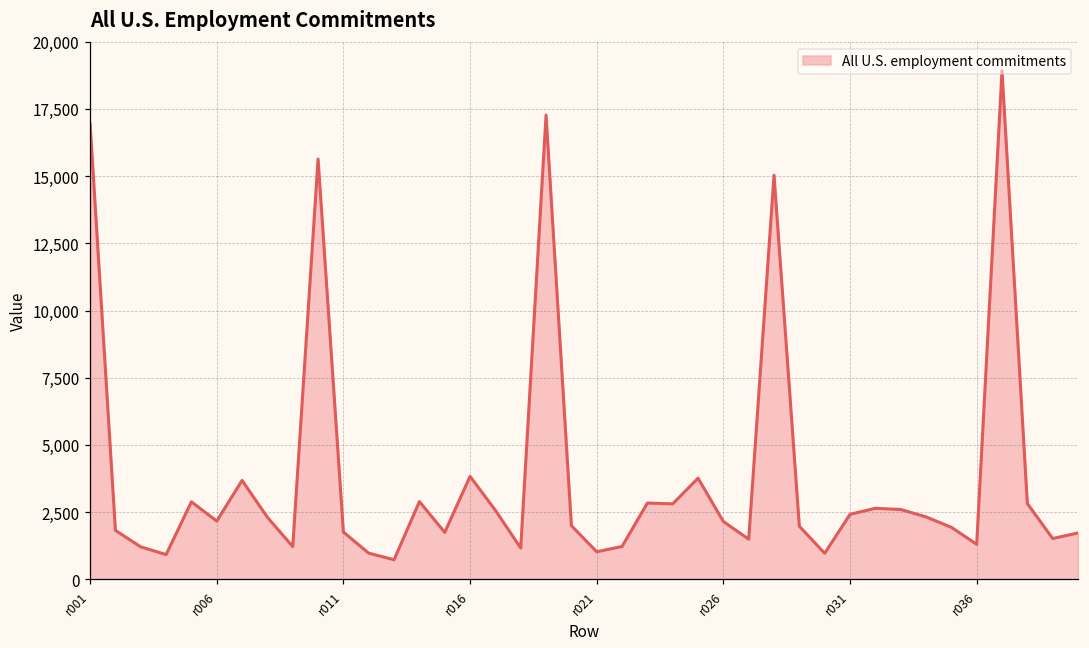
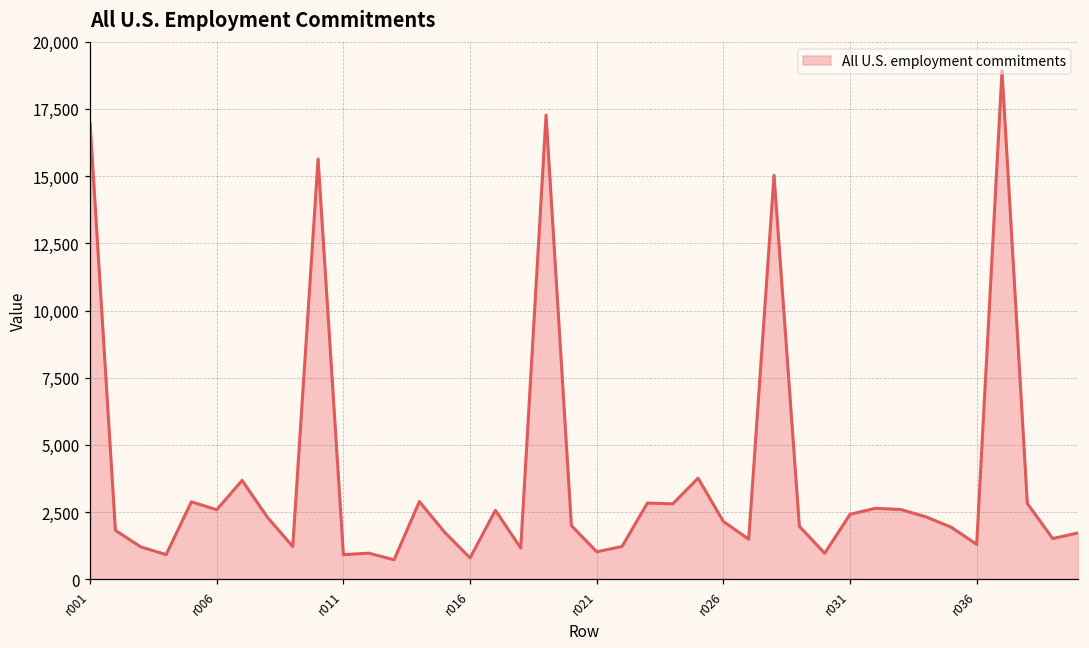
  {
    "r001": "17,000",
-   "r006": "2,200",
-   "r011": "1,800",
-   "r016": "3,800",
+   "r006": "2,600",
+   "r011": "900",
+   "r016": "800",
    "r021": "1,000",
    "r026": "2,100",
    "r031": "2,400",
    "r036": "1,300"
  }
